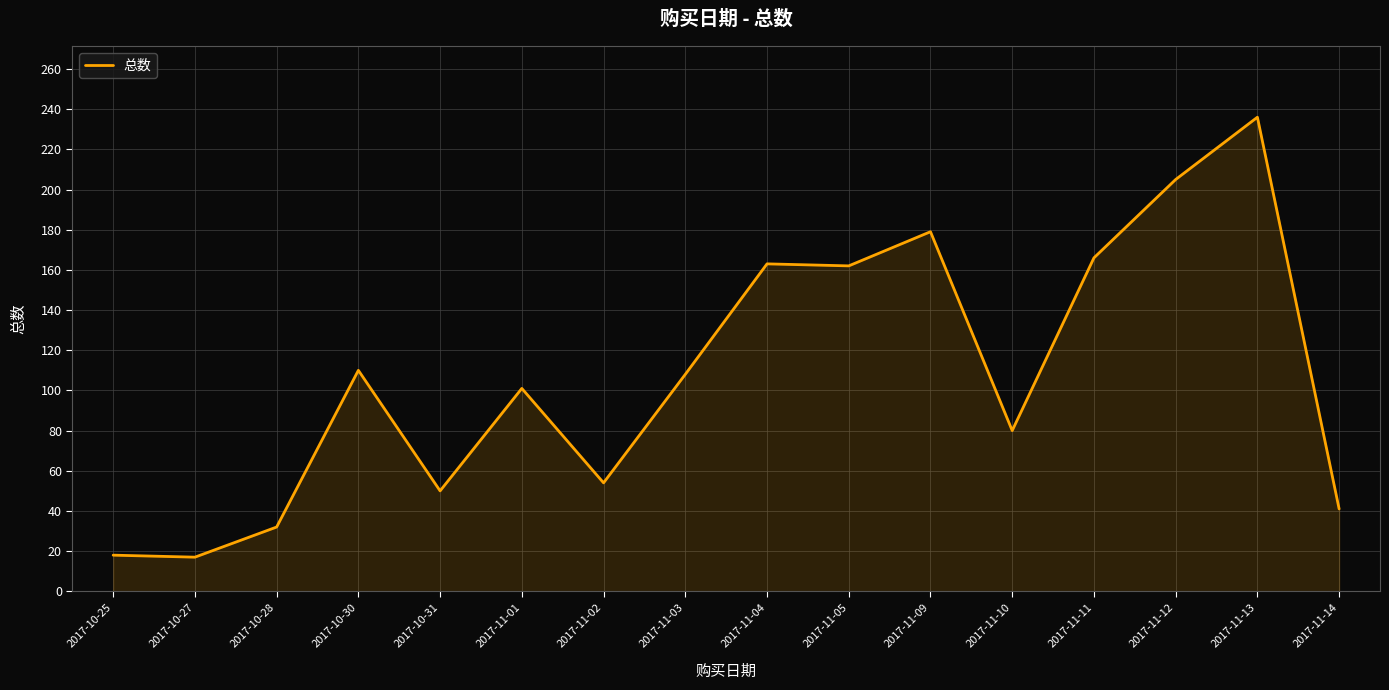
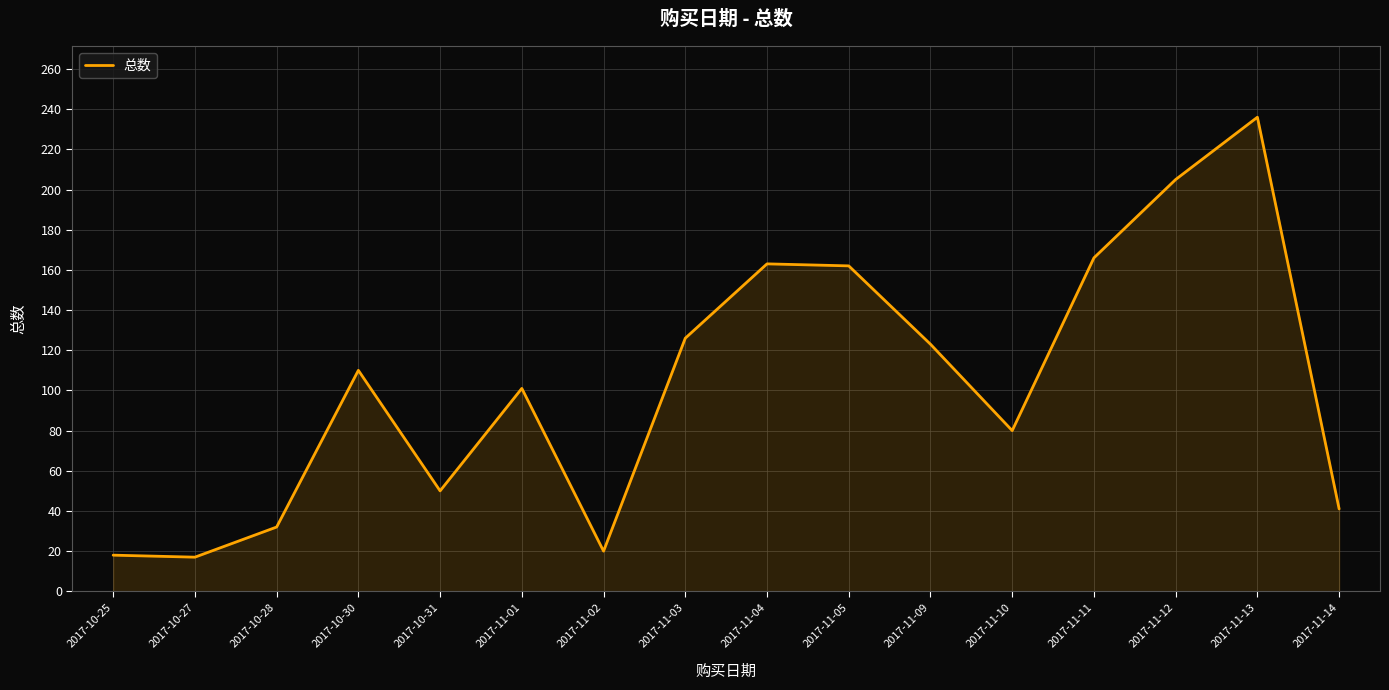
  {
    "2017-10-25": 18,
    "2017-10-27": 17,
    "2017-10-28": 32,
    "2017-10-30": 110,
    "2017-10-31": 50,
    "2017-11-01": 101,
-   "2017-11-02": 54,
-   "2017-11-03": 108,
+   "2017-11-02": 20,
+   "2017-11-03": 126,
    "2017-11-04": 163,
    "2017-11-05": 162,
-   "2017-11-09": 179,
+   "2017-11-09": 123,
    "2017-11-10": 80,
    "2017-11-11": 166,
    "2017-11-12": 205,
    "2017-11-13": 236,
    "2017-11-14": 41
  }
